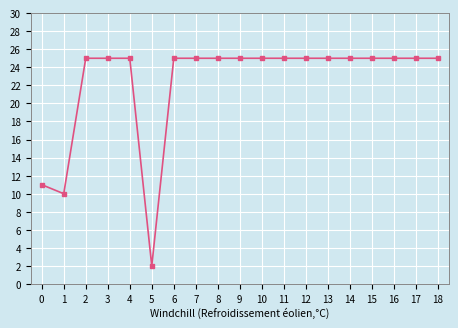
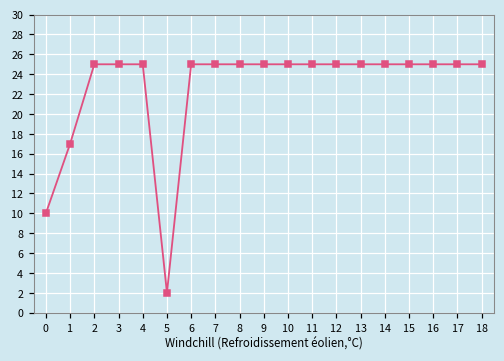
  {
-   "0": 11,
-   "1": 10,
+   "0": 10,
+   "1": 17,
    "2": 25,
    "3": 25,
    "4": 25,
    "5": 2,
    "6": 25,
    "7": 25,
    "8": 25,
    "9": 25,
    "10": 25,
    "11": 25,
    "12": 25,
    "13": 25,
    "14": 25,
    "15": 25,
    "16": 25,
    "17": 25,
    "18": 25
  }
